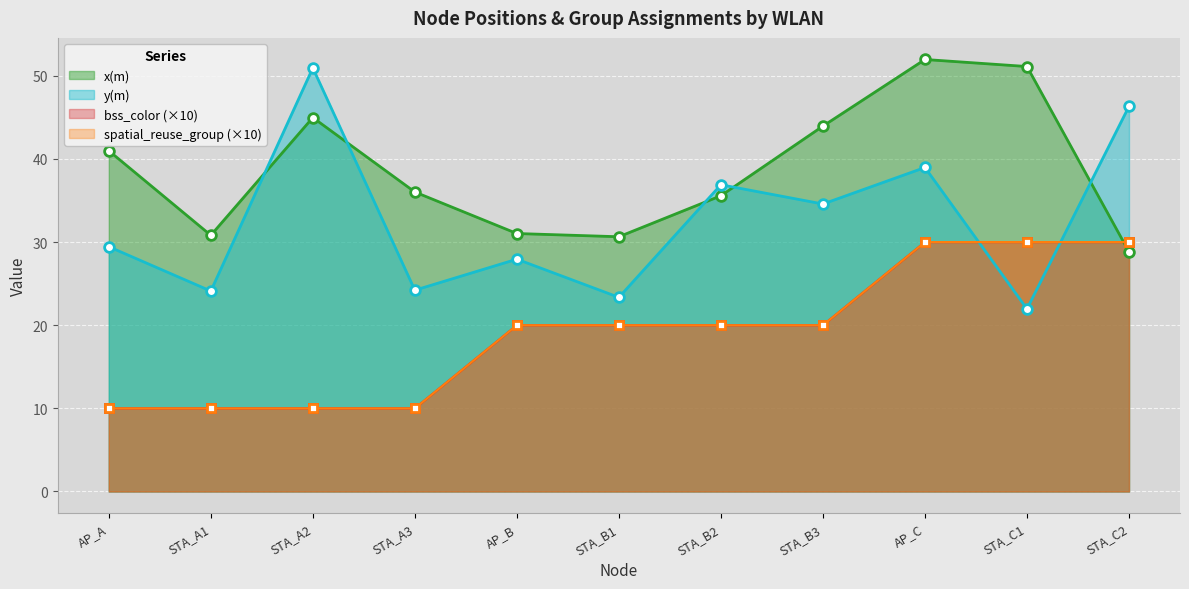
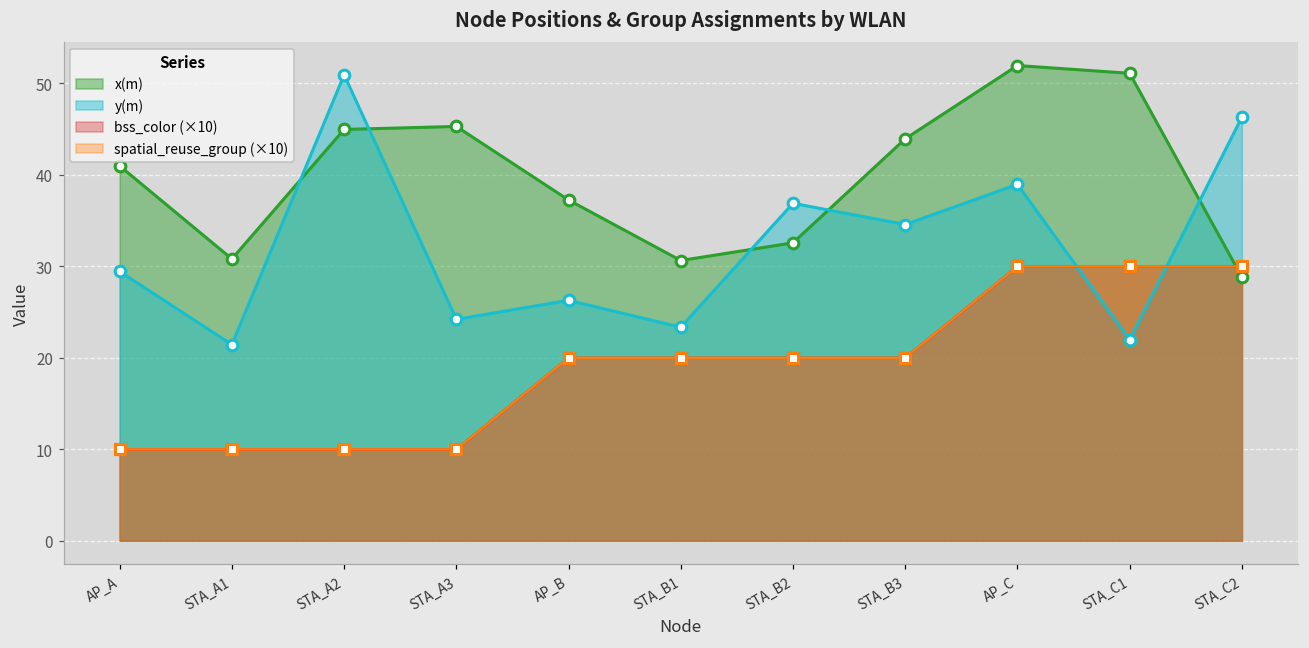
  {
    "x(m)": {
      "AP_A": 41,
      "STA_A1": 31,
      "STA_A2": 45,
-     "STA_A3": 36,
-     "AP_B": 31,
+     "STA_A3": 45,
+     "AP_B": 37,
      "STA_B1": 31,
-     "STA_B2": 36,
+     "STA_B2": 33,
      "STA_B3": 44,
      "AP_C": 52,
      "STA_C1": 51,
      "STA_C2": 29
    },
    "y(m)": {
      "AP_A": 29,
-     "STA_A1": 24,
+     "STA_A1": 21,
      "STA_A2": 51,
      "STA_A3": 24,
-     "AP_B": 28,
+     "AP_B": 26,
      "STA_B1": 23,
      "STA_B2": 37,
      "STA_B3": 35,
      "AP_C": 39,
      "STA_C1": 22,
      "STA_C2": 46
    },
    "spatial_reuse_group (×10)": {
      "AP_A": 10,
      "STA_A1": 10,
      "STA_A2": 10,
      "STA_A3": 10,
      "AP_B": 20,
      "STA_B1": 20,
      "STA_B2": 20,
      "STA_B3": 20,
      "AP_C": 30,
      "STA_C1": 30,
      "STA_C2": 30
    }
  }
